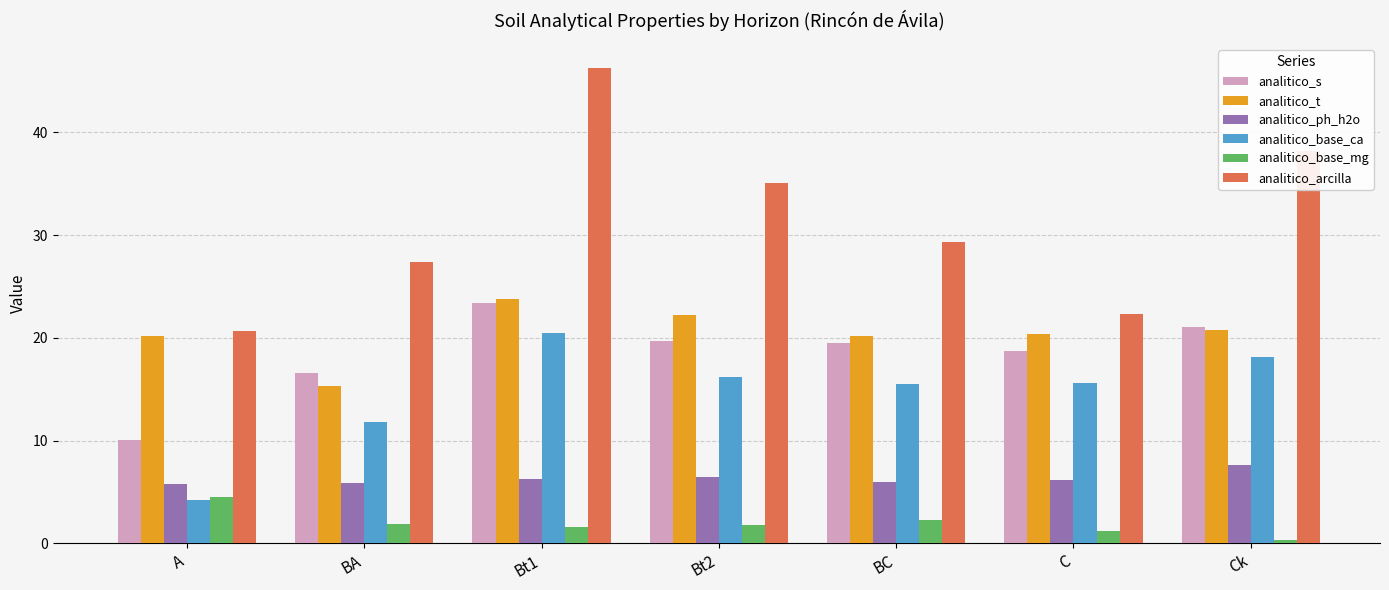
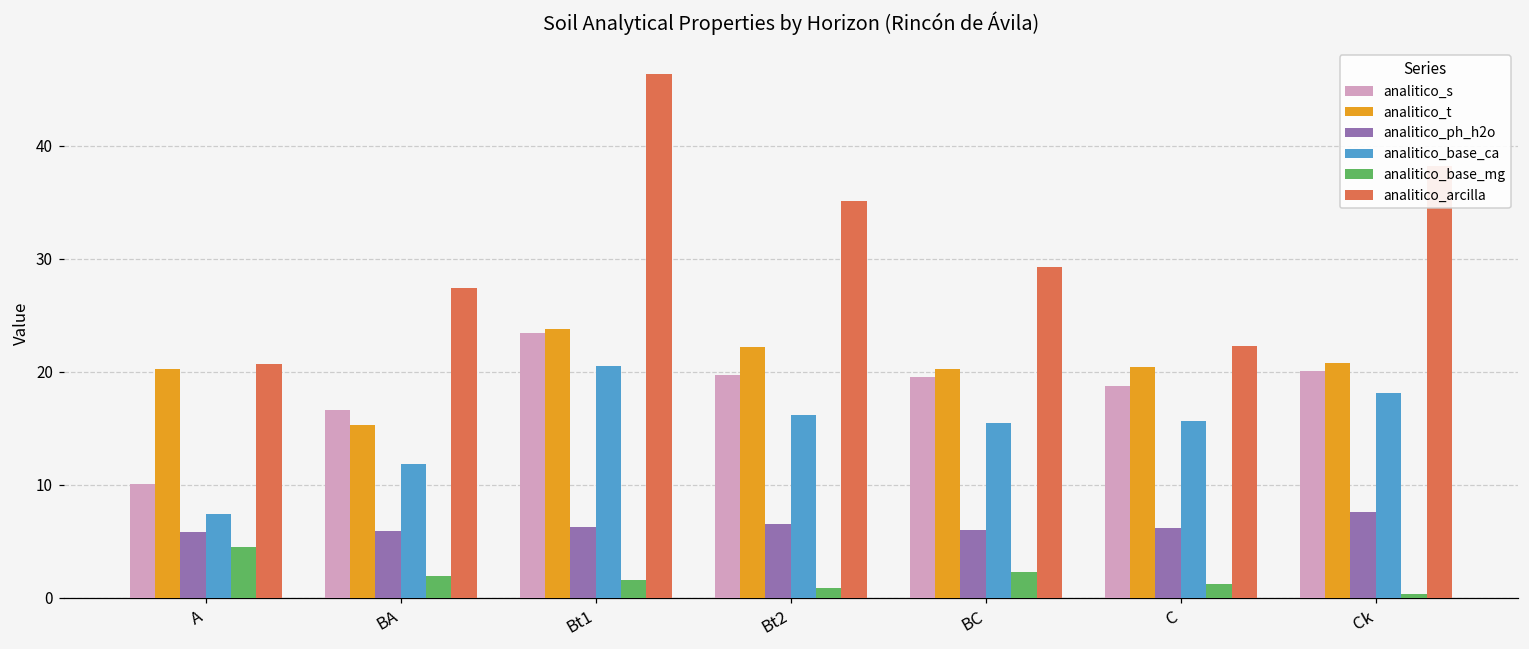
  {
    "analitico_s": {
      "A": 10.1,
      "BA": 16.6,
      "Bt1": 23.4,
      "Bt2": 19.7,
      "BC": 19.5,
      "C": 18.7,
-     "Ck": 21.1
+     "Ck": 20.1
    },
    "analitico_t": {
      "A": 20.2,
      "BA": 15.3,
      "Bt1": 23.8,
      "Bt2": 22.2,
      "BC": 20.2,
      "C": 20.4,
      "Ck": 20.8
    },
    "analitico_ph_h2o": {
      "A": 5.8,
      "BA": 5.9,
      "Bt1": 6.3,
      "Bt2": 6.5,
      "BC": 6.0,
      "C": 6.2,
      "Ck": 7.6
    },
    "analitico_base_ca": {
-     "A": 4.2,
+     "A": 7.4,
      "BA": 11.8,
      "Bt1": 20.5,
      "Bt2": 16.2,
      "BC": 15.5,
      "C": 15.6,
      "Ck": 18.1
    },
    "analitico_base_mg": {
      "A": 4.5,
      "BA": 1.9,
      "Bt1": 1.6,
-     "Bt2": 1.8,
+     "Bt2": 0.9,
      "BC": 2.3,
      "C": 1.2,
      "Ck": 0.3
    },
    "analitico_arcilla": {
      "A": 20.7,
      "BA": 27.4,
      "Bt1": 46.3,
      "Bt2": 35.1,
      "BC": 29.3,
      "C": 22.3
    }
  }
